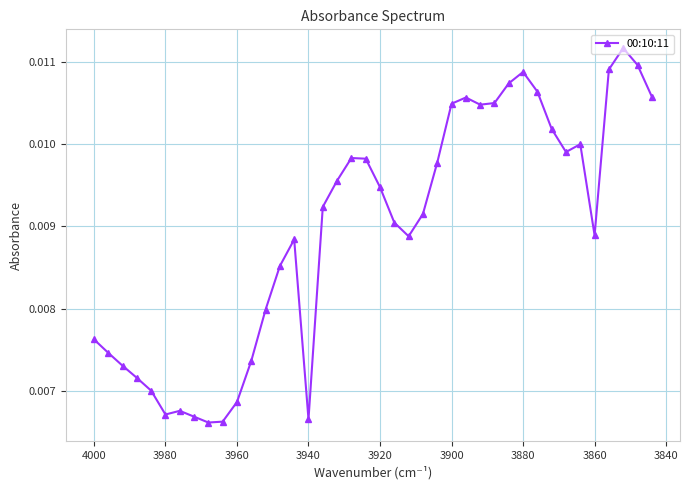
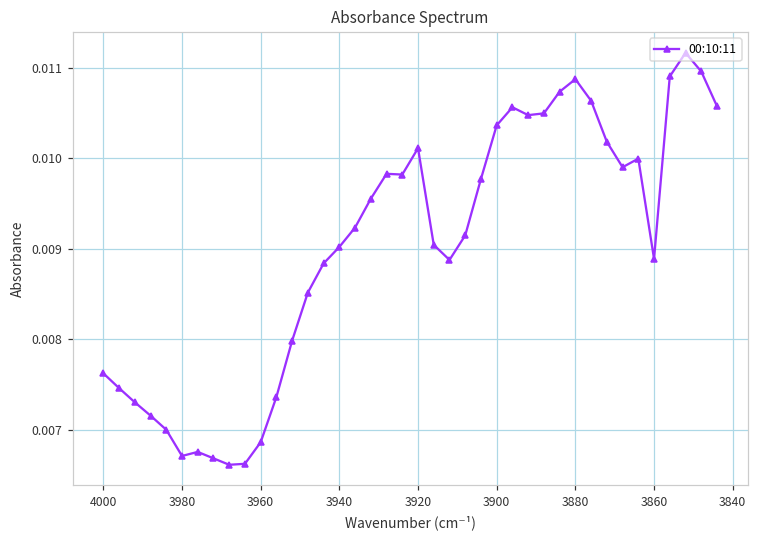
  {
    "4000": 0.0076,
    "3980": 0.0067,
    "3960": 0.0069,
-   "3940": 0.0067,
-   "3920": 0.0095,
-   "3900": 0.0105,
+   "3940": 0.0090,
+   "3920": 0.0101,
+   "3900": 0.0104,
    "3880": 0.0109,
    "3860": 0.0089
  }
